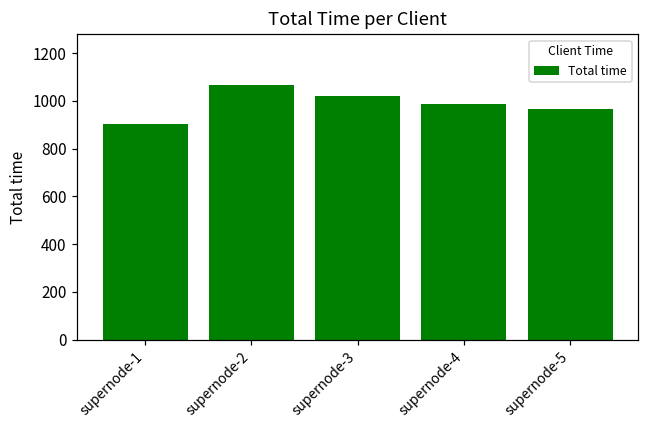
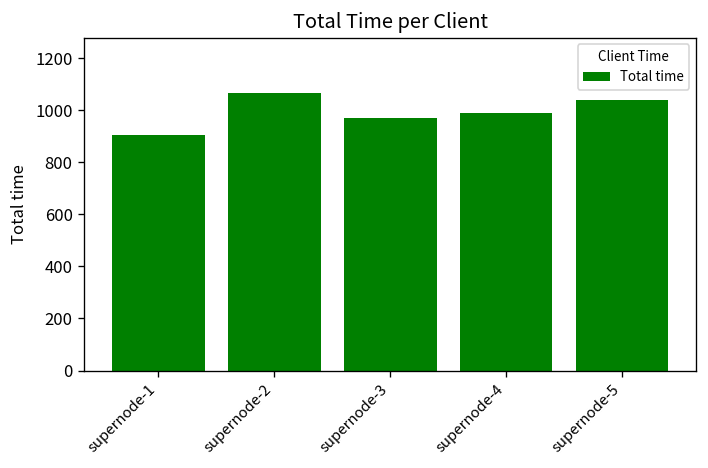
  {
    "supernode-1": 900,
    "supernode-2": 1070,
-   "supernode-3": 1020,
+   "supernode-3": 970,
    "supernode-4": 990,
-   "supernode-5": 970
+   "supernode-5": 1040
  }
